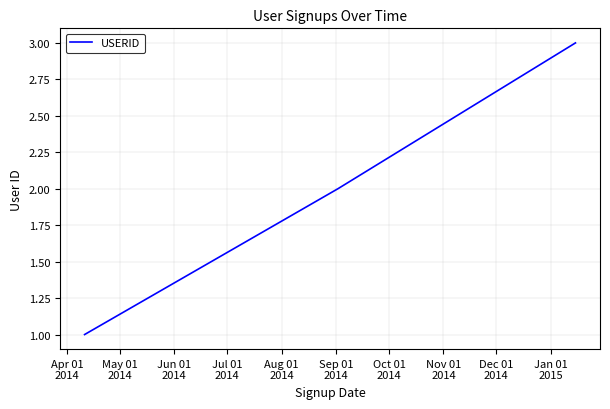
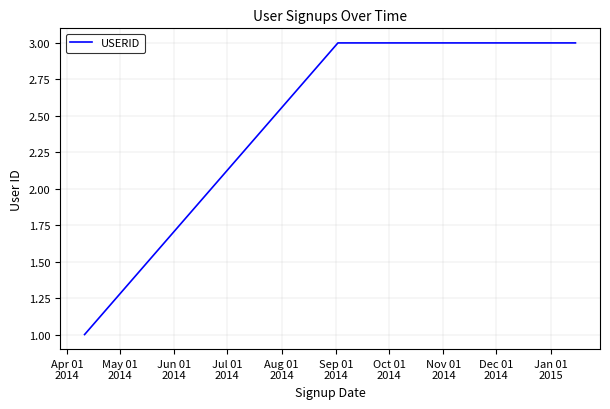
  {
-   "Sep 01 2014": 2
+   "Sep 01 2014": 3
  }
